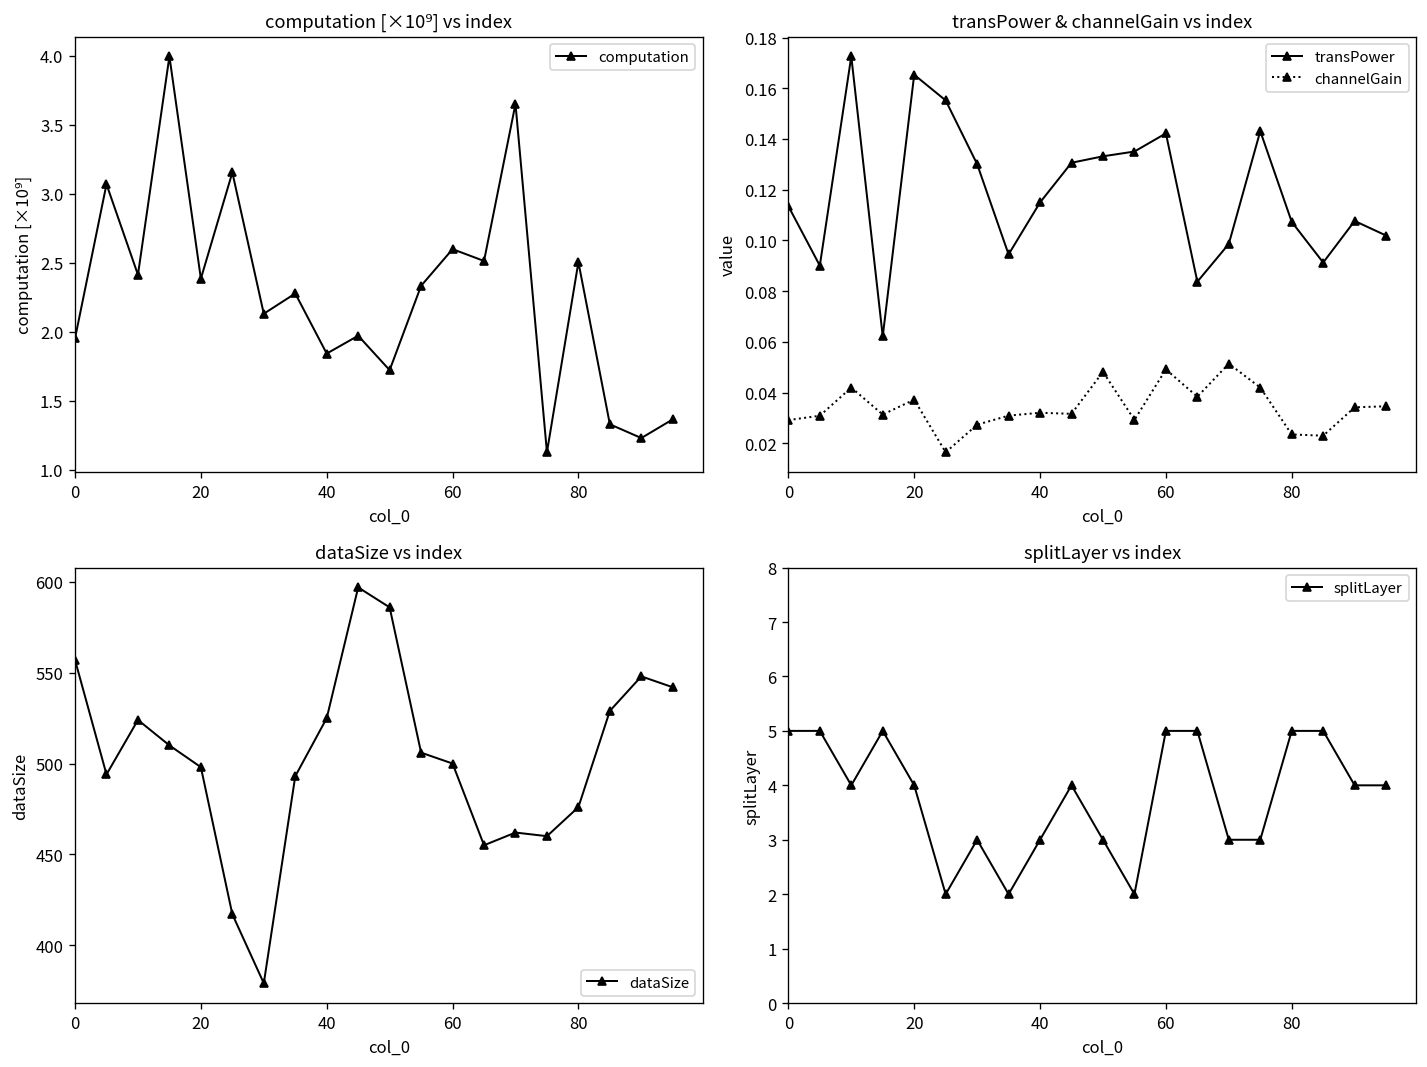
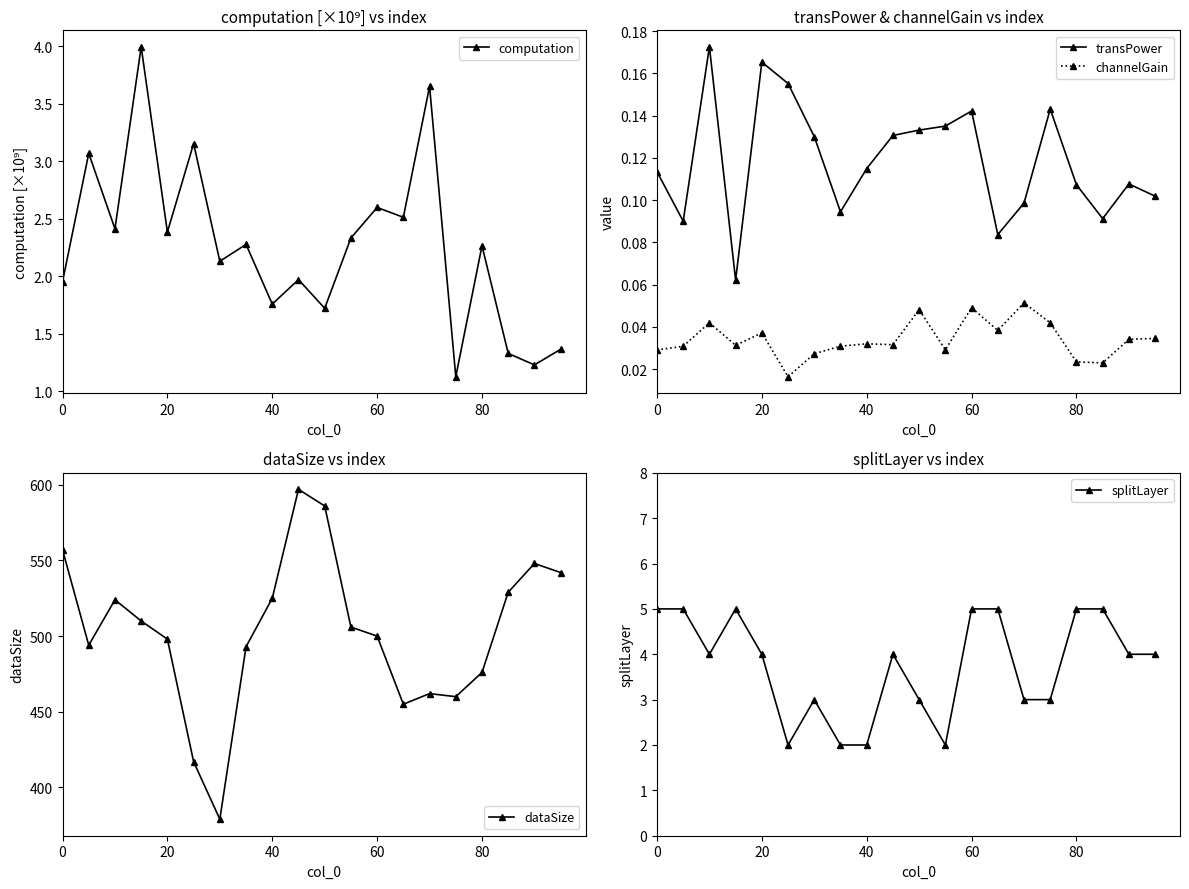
  {
    "computation [×10⁹] vs index": {
      "0": 1.95,
      "20": 2.38,
-     "40": 1.84,
+     "40": 1.76,
      "60": 2.60,
-     "80": 2.50
+     "80": 2.27
    },
    "dataSize vs index": {
      "0": 557,
      "20": 498,
      "40": 525,
      "60": 500,
      "80": 476
    },
    "splitLayer vs index": {
      "0": 5,
      "20": 4,
-     "40": 3,
+     "40": 2,
      "60": 5,
      "80": 5
    }
  }
